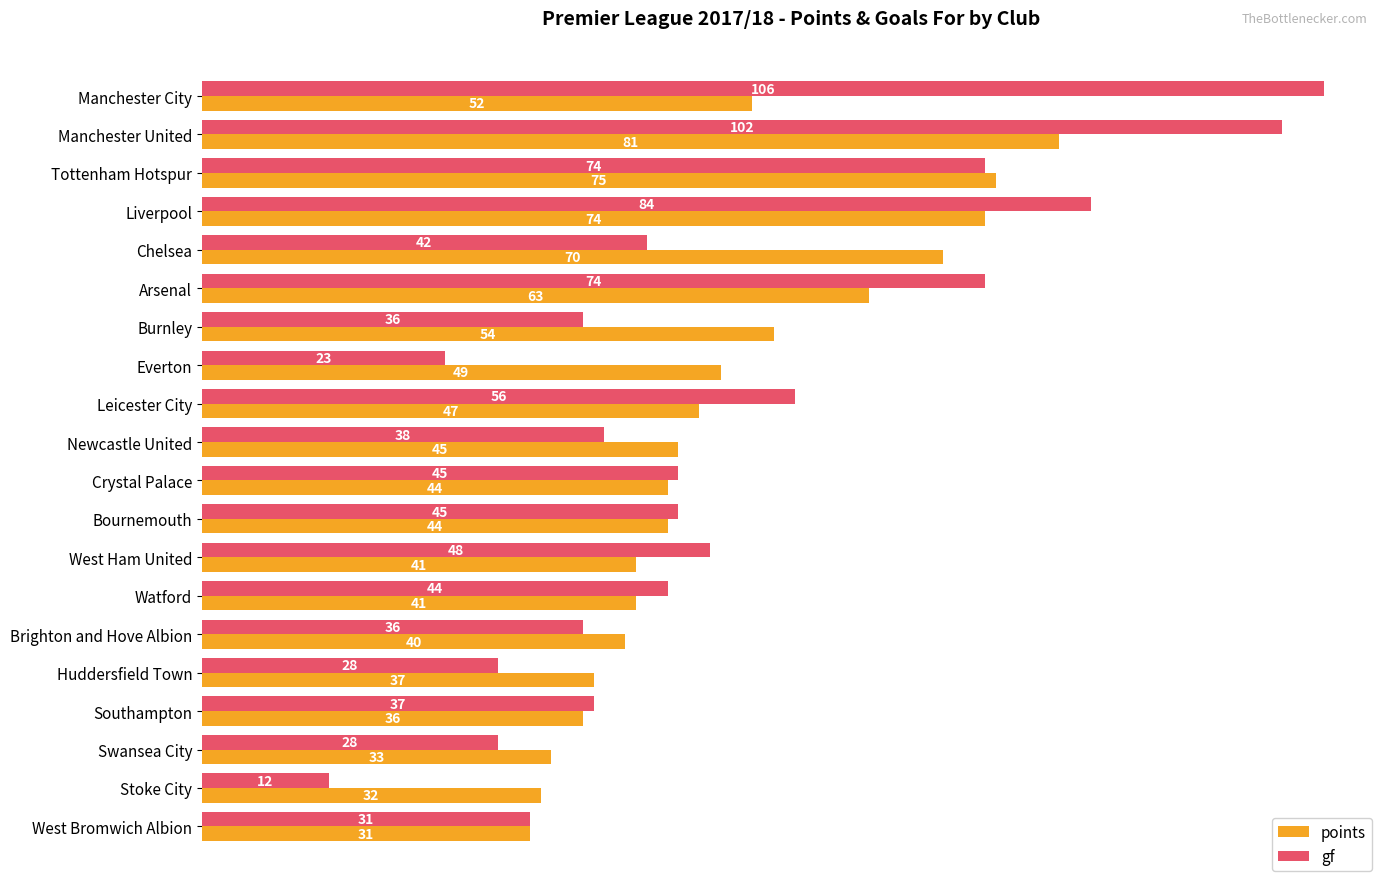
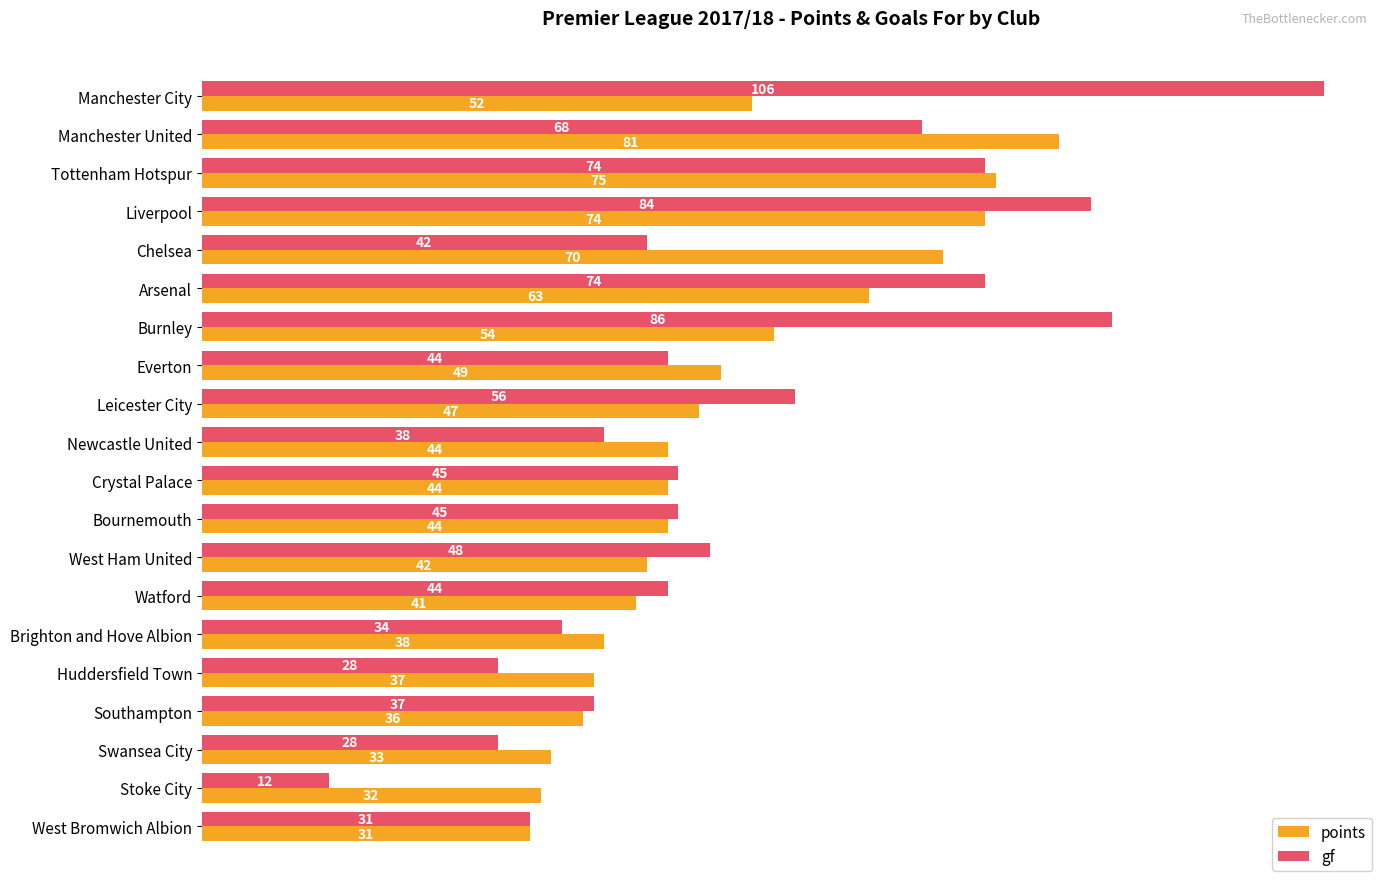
  {
    "points": {
      "Manchester City": 52,
      "Manchester United": 81,
      "Tottenham Hotspur": 75,
      "Liverpool": 74,
      "Chelsea": 70,
      "Arsenal": 63,
      "Burnley": 54,
      "Everton": 49,
      "Leicester City": 47,
-     "Newcastle United": 45,
+     "Newcastle United": 44,
      "Crystal Palace": 44,
      "Bournemouth": 44,
-     "West Ham United": 41,
+     "West Ham United": 42,
      "Watford": 41,
-     "Brighton and Hove Albion": 40,
+     "Brighton and Hove Albion": 38,
      "Huddersfield Town": 37,
      "Southampton": 36,
      "Swansea City": 33,
      "Stoke City": 32,
      "West Bromwich Albion": 31
    },
    "gf": {
      "Manchester City": 106,
-     "Manchester United": 102,
+     "Manchester United": 68,
      "Tottenham Hotspur": 74,
      "Liverpool": 84,
      "Chelsea": 42,
      "Arsenal": 74,
-     "Burnley": 36,
-     "Everton": 23,
+     "Burnley": 86,
+     "Everton": 44,
      "Leicester City": 56,
      "Newcastle United": 38,
      "Crystal Palace": 45,
      "Bournemouth": 45,
      "West Ham United": 48,
      "Watford": 44,
-     "Brighton and Hove Albion": 36,
+     "Brighton and Hove Albion": 34,
      "Huddersfield Town": 28,
      "Southampton": 37,
      "Swansea City": 28,
      "Stoke City": 12,
      "West Bromwich Albion": 31
    }
  }
